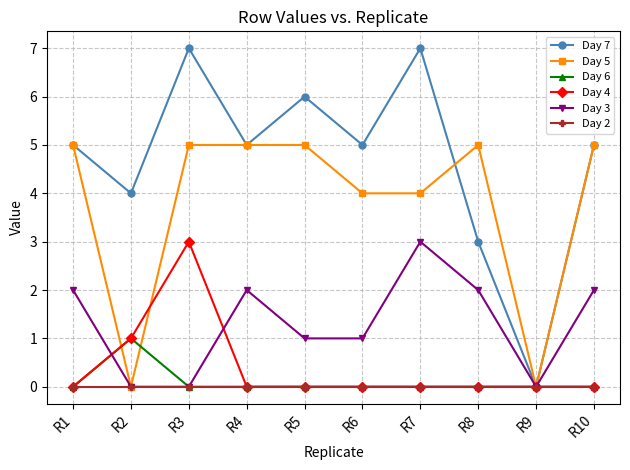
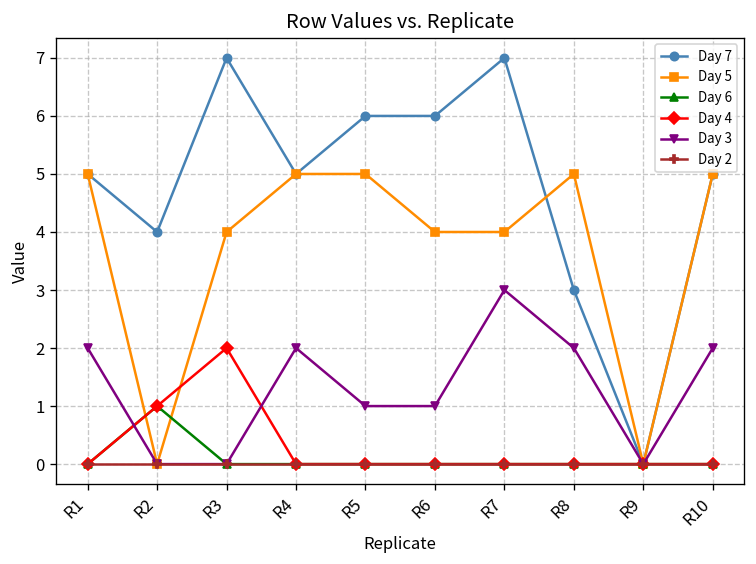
  {
    "Day 7": {
      "R2": 4,
      "R3": 7,
      "R5": 6,
-     "R6": 5,
+     "R6": 6,
      "R7": 7,
      "R8": 3
    },
    "Day 5": {
-     "R3": 5,
+     "R3": 4,
      "R5": 5,
      "R6": 4,
      "R7": 4,
      "R8": 5
    },
    "Day 4": {
-     "R3": 3
+     "R3": 2
    },
    "Day 3": {
      "R1": 2,
      "R4": 2,
      "R5": 1,
      "R6": 1,
      "R7": 3,
      "R8": 2,
      "R10": 2
    }
  }
